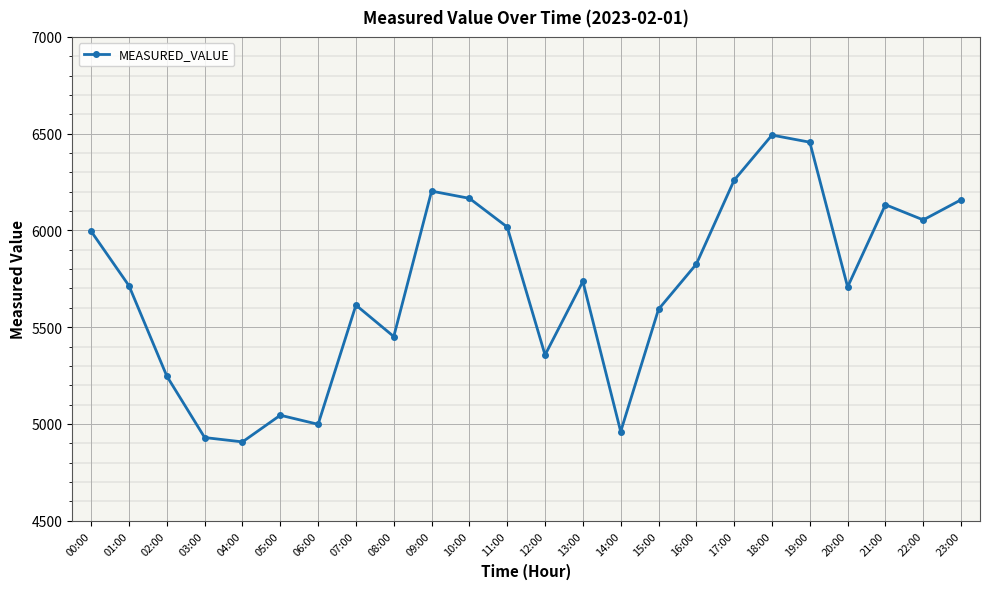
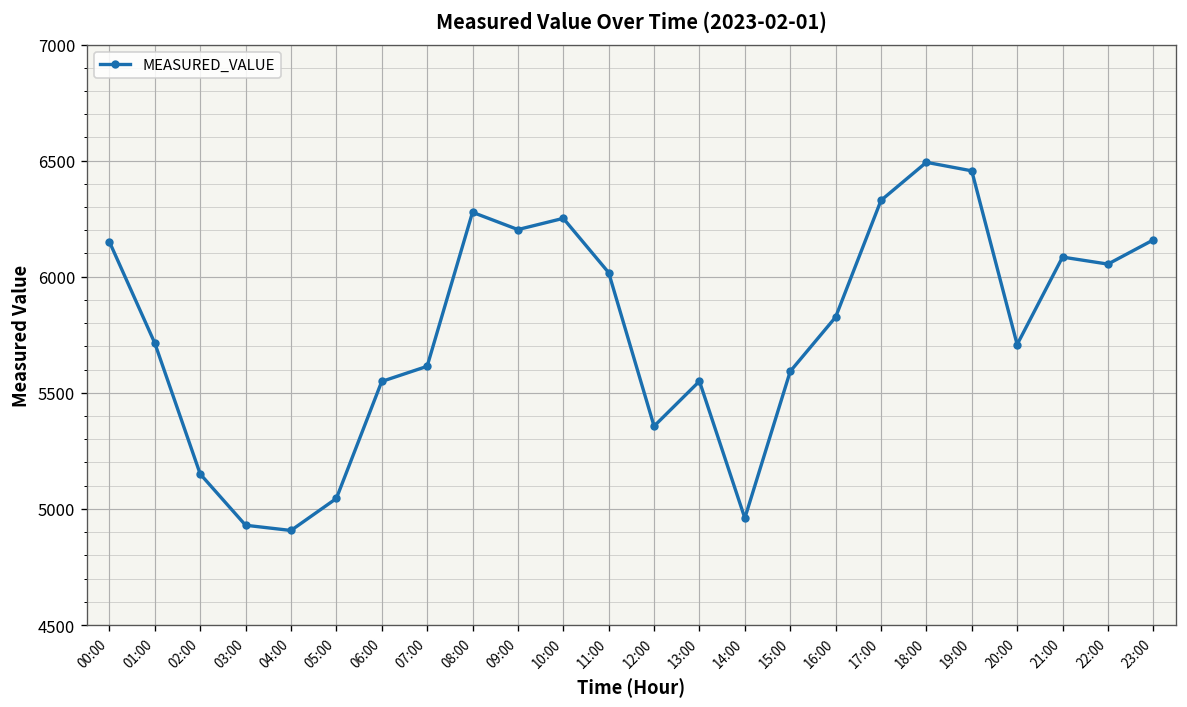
  {
-   "00:00": 6000,
+   "00:00": 6150,
    "01:00": 5710,
-   "02:00": 5250,
+   "02:00": 5150,
    "03:00": 4930,
    "04:00": 4910,
    "05:00": 5050,
-   "06:00": 5000,
+   "06:00": 5550,
    "07:00": 5610,
-   "08:00": 5450,
+   "08:00": 6280,
    "09:00": 6200,
-   "10:00": 6170,
+   "10:00": 6250,
    "11:00": 6020,
    "12:00": 5360,
-   "13:00": 5740,
+   "13:00": 5550,
    "14:00": 4960,
    "15:00": 5590,
    "16:00": 5830,
-   "17:00": 6260,
+   "17:00": 6330,
    "18:00": 6490,
    "19:00": 6460,
    "20:00": 5710,
-   "21:00": 6130,
+   "21:00": 6080,
    "22:00": 6050,
    "23:00": 6160
  }
